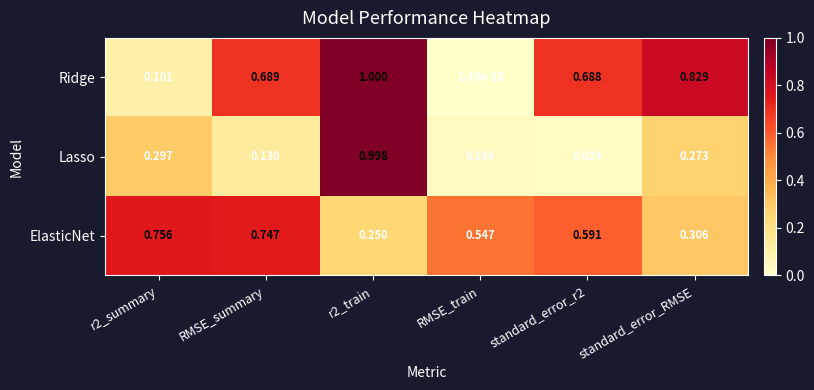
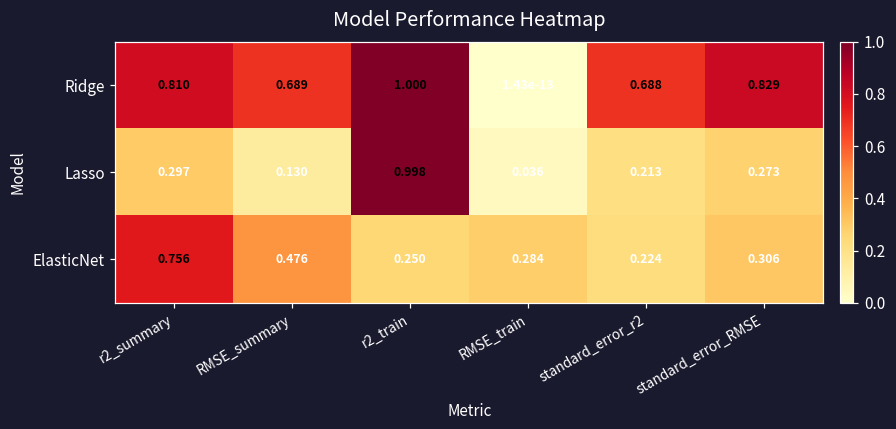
  {
    "Ridge": {
-     "r2_summary": "0.101",
+     "r2_summary": "0.810",
      "RMSE_summary": "0.689",
      "r2_train": "1.000",
      "RMSE_train": "1.43e-13",
      "standard_error_r2": "0.688",
      "standard_error_RMSE": "0.829"
    },
    "Lasso": {
      "r2_summary": "0.297",
      "RMSE_summary": "0.130",
      "r2_train": "0.998",
      "RMSE_train": "0.036",
-     "standard_error_r2": "0.024",
+     "standard_error_r2": "0.213",
      "standard_error_RMSE": "0.273"
    },
    "ElasticNet": {
      "r2_summary": "0.756",
-     "RMSE_summary": "0.747",
+     "RMSE_summary": "0.476",
      "r2_train": "0.250",
-     "RMSE_train": "0.547",
-     "standard_error_r2": "0.591",
+     "RMSE_train": "0.284",
+     "standard_error_r2": "0.224",
      "standard_error_RMSE": "0.306"
    }
  }
